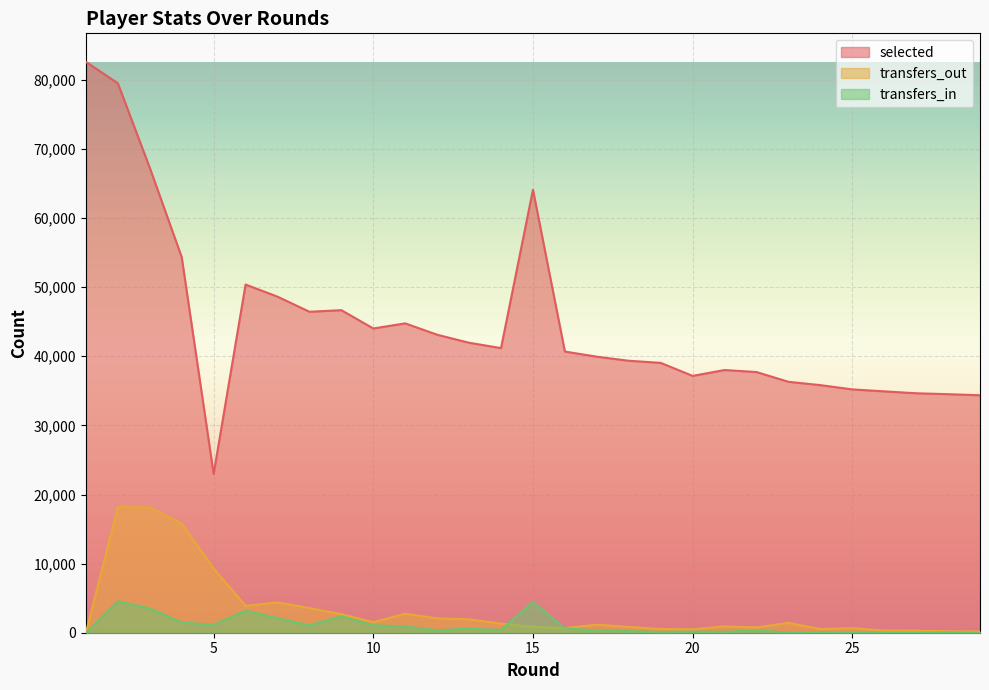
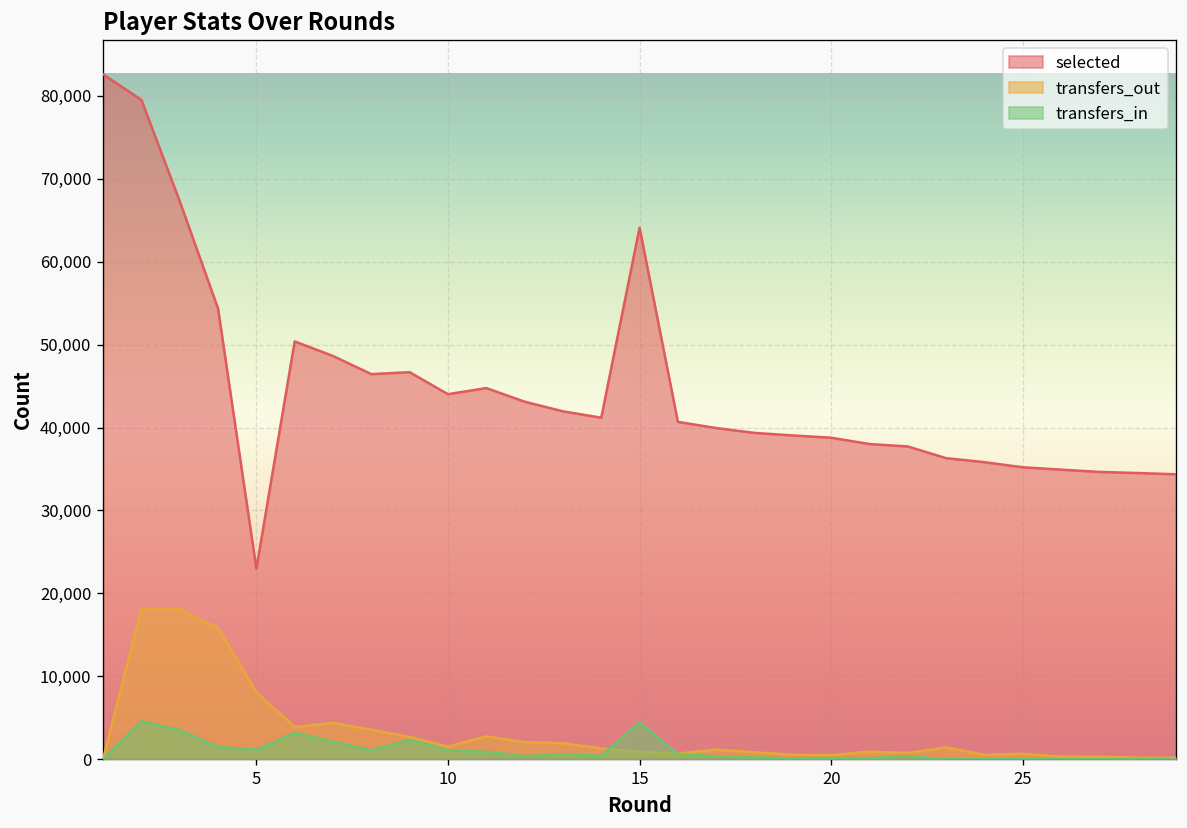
  {
    "selected": {
      "5": "23,000",
      "10": "44,000",
      "15": "64,000",
-     "20": "37,000",
+     "20": "39,000",
      "25": "35,000"
    },
    "transfers_out": {
-     "5": "9,000",
+     "5": "8,000",
      "10": "2,000",
      "15": "1,000",
      "25": "1,000"
    },
    "transfers_in": {
      "5": "1,000",
      "10": "1,000",
      "15": "4,000",
      "25": "0"
    }
  }
